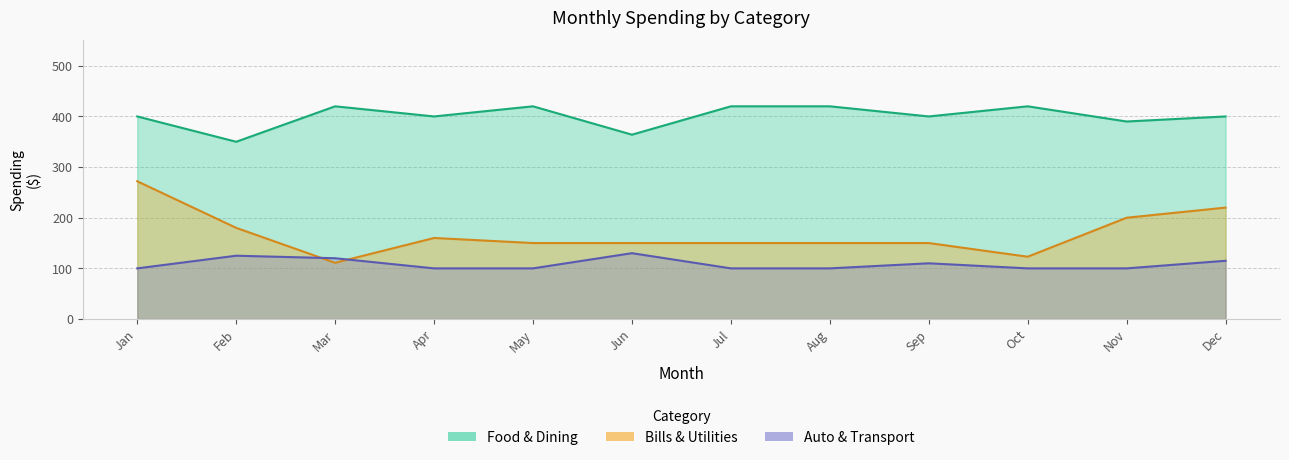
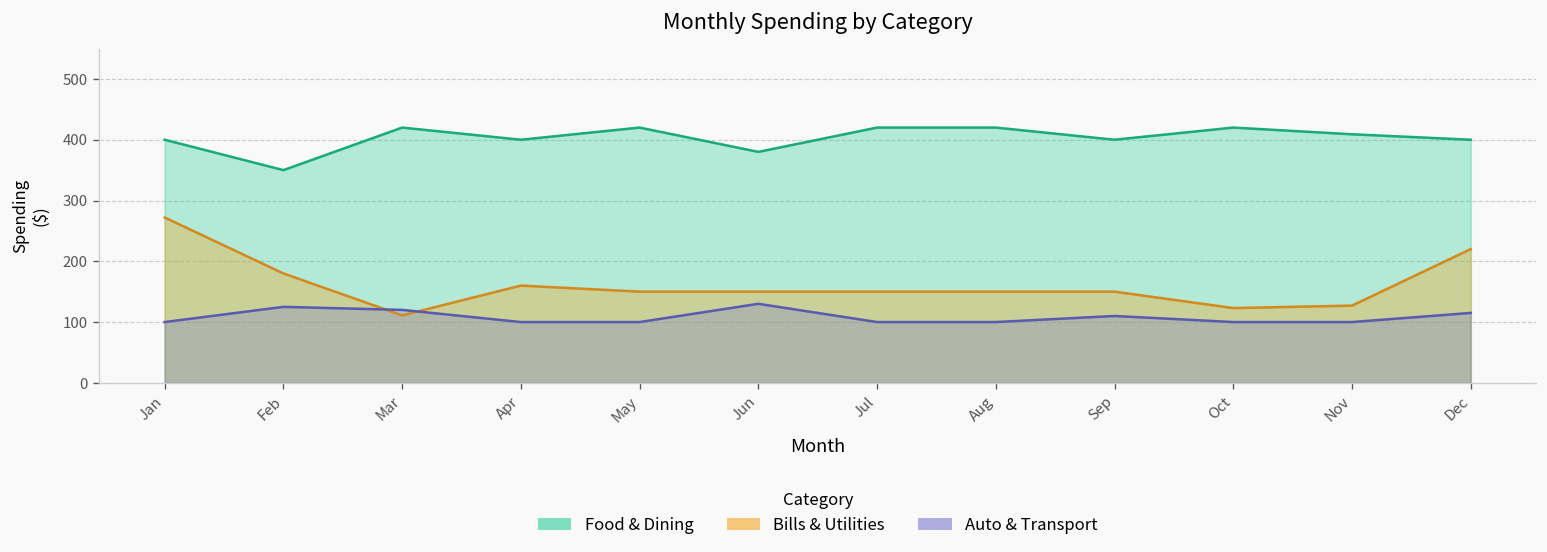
  {
    "Food & Dining": {
      "Jan": 400,
      "Feb": 350,
      "Mar": 420,
      "Apr": 400,
      "May": 420,
-     "Jun": 360,
+     "Jun": 380,
      "Jul": 420,
      "Aug": 420,
      "Sep": 400,
      "Oct": 420,
-     "Nov": 390,
+     "Nov": 410,
      "Dec": 400
    },
    "Bills & Utilities": {
      "Jan": 270,
      "Feb": 180,
      "Mar": 110,
      "Apr": 160,
      "May": 150,
      "Jun": 150,
      "Jul": 150,
      "Aug": 150,
      "Sep": 150,
      "Oct": 120,
-     "Nov": 200,
+     "Nov": 130,
      "Dec": 220
    },
    "Auto & Transport": {
      "Jan": 100,
      "Feb": 130,
      "Mar": 120,
      "Apr": 100,
      "May": 100,
      "Jun": 130,
      "Jul": 100,
      "Aug": 100,
      "Sep": 110,
      "Oct": 100,
      "Nov": 100,
      "Dec": 120
    }
  }
